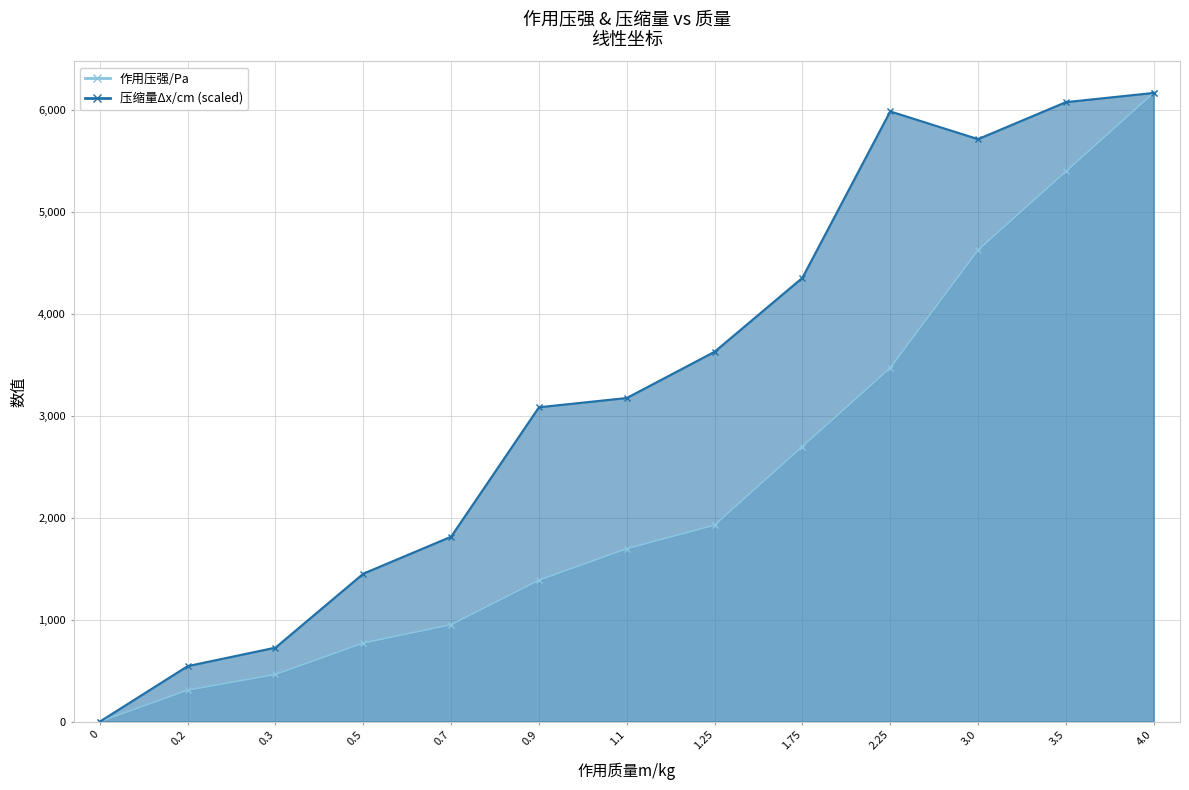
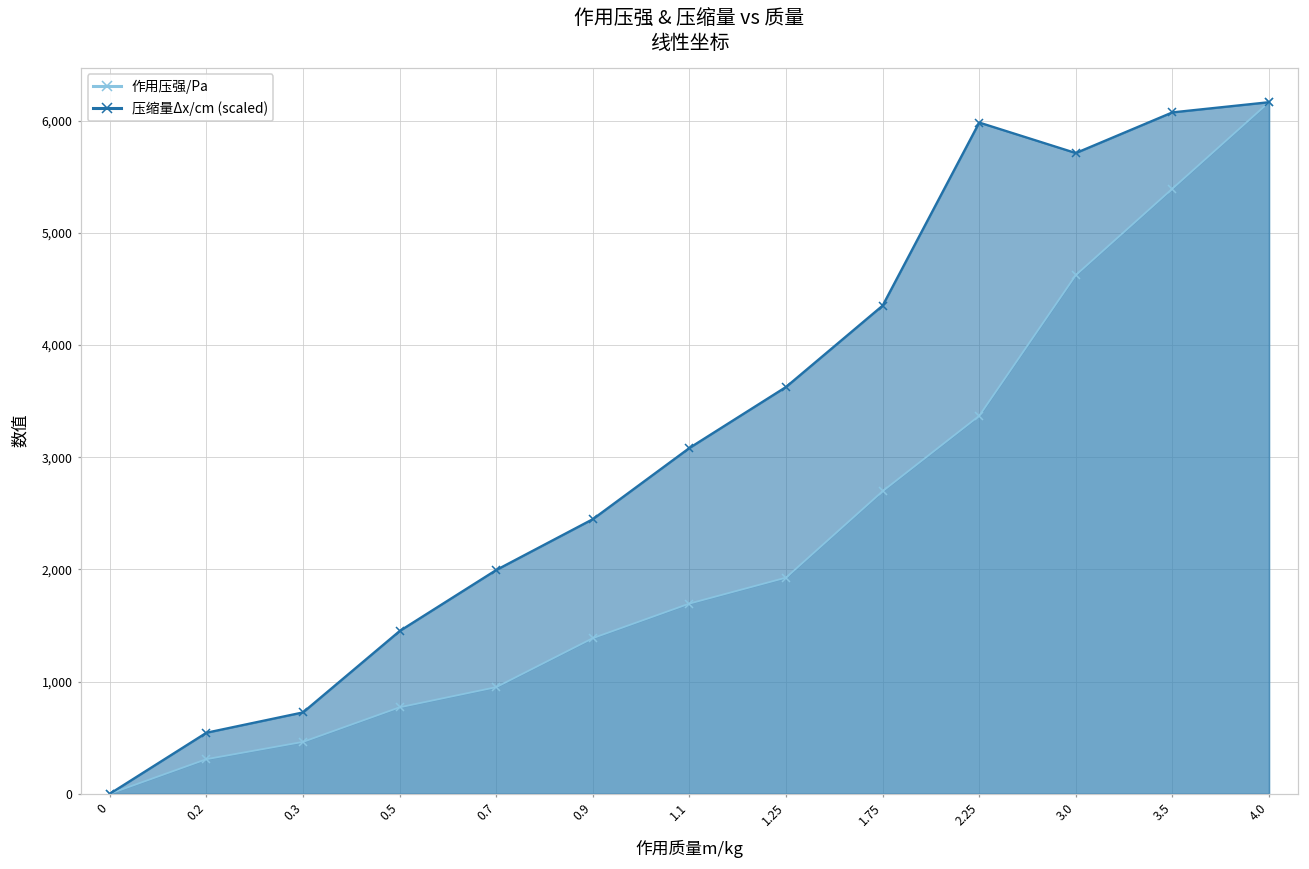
  {
    "作用压强/Pa": {
      "0.2": "310",
      "0.3": "460",
      "0.5": "770",
      "0.7": "950",
      "0.9": "1,390",
      "1.1": "1,700",
      "1.25": "1,930",
      "1.75": "2,700",
-     "2.25": "3,470",
+     "2.25": "3,370",
      "3.0": "4,620",
      "3.5": "5,390"
    },
    "压缩量Δx/cm (scaled)": {
      "0.2": "540",
      "0.3": "730",
      "0.5": "1,450",
-     "0.7": "1,810",
-     "0.9": "3,080",
-     "1.1": "3,170",
+     "0.7": "1,990",
+     "0.9": "2,450",
+     "1.1": "3,080",
      "1.25": "3,630",
      "1.75": "4,350",
      "2.25": "5,980",
      "3.0": "5,710",
      "3.5": "6,070"
    }
  }
